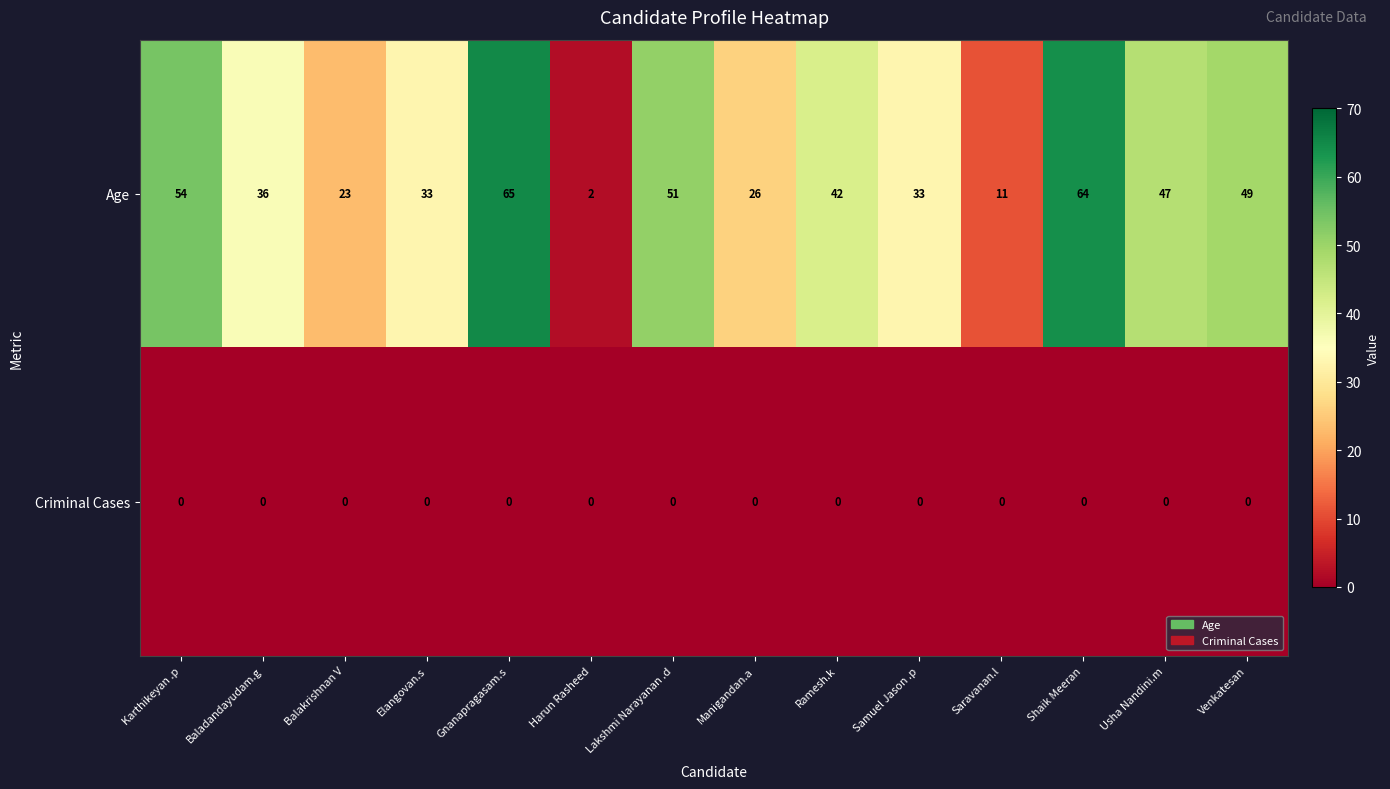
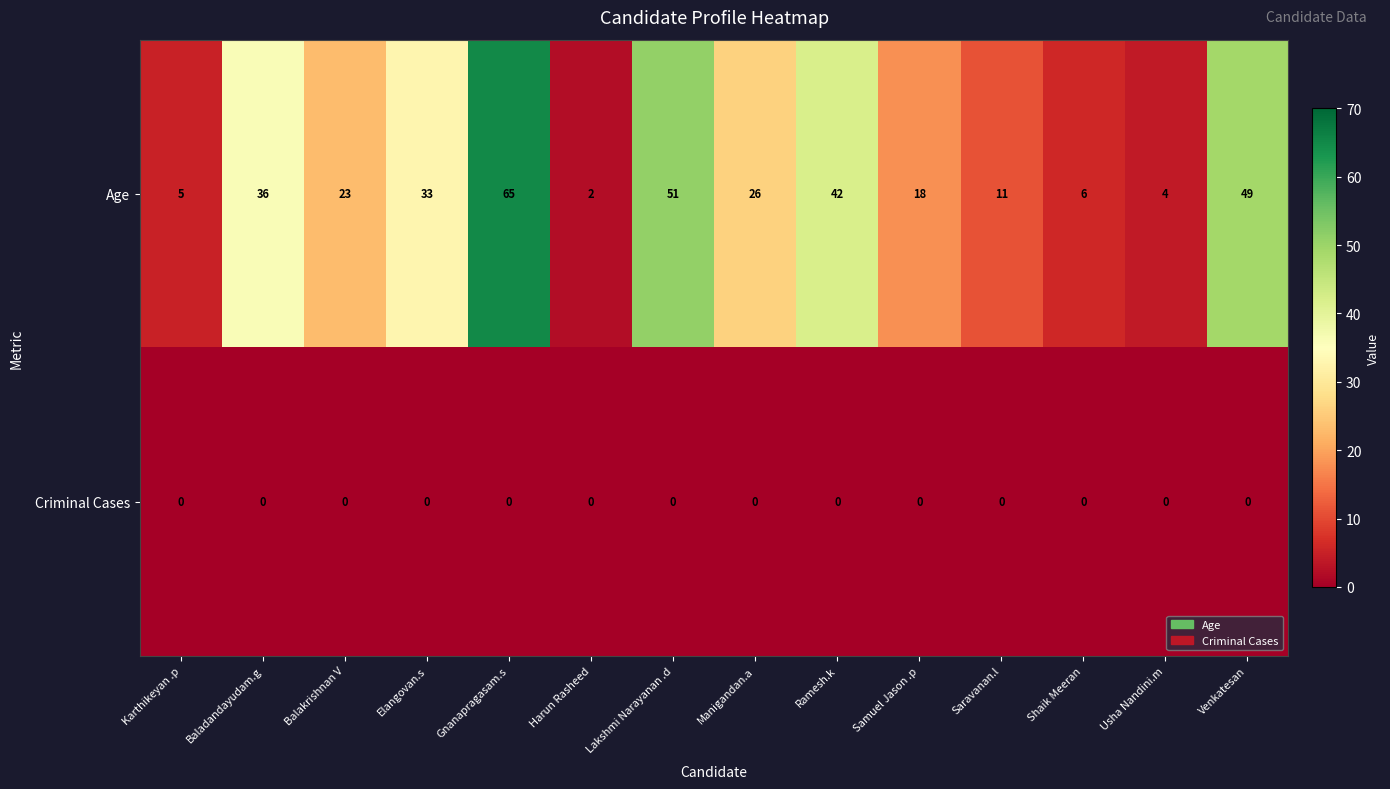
  {
    "Age": {
-     "Karthikeyan .p": 54,
+     "Karthikeyan .p": 5,
      "Baladandayudam.g": 36,
      "Balakrishnan V": 23,
      "Elangovan.s": 33,
      "Gnanapragasam.s": 65,
      "Harun Rasheed": 2,
      "Lakshmi Narayanan .d": 51,
      "Manigandan.a": 26,
      "Ramesh.k": 42,
-     "Samuel Jason .p": 33,
+     "Samuel Jason .p": 18,
      "Saravanan.l": 11,
-     "Shaik Meeran": 64,
-     "Usha Nandini.m": 47,
+     "Shaik Meeran": 6,
+     "Usha Nandini.m": 4,
      "Venkatesan": 49
    },
    "Criminal Cases": {
      "Karthikeyan .p": 0,
      "Baladandayudam.g": 0,
      "Balakrishnan V": 0,
      "Elangovan.s": 0,
      "Gnanapragasam.s": 0,
      "Harun Rasheed": 0,
      "Lakshmi Narayanan .d": 0,
      "Manigandan.a": 0,
      "Ramesh.k": 0,
      "Samuel Jason .p": 0,
      "Saravanan.l": 0,
      "Shaik Meeran": 0,
      "Usha Nandini.m": 0,
      "Venkatesan": 0
    }
  }
